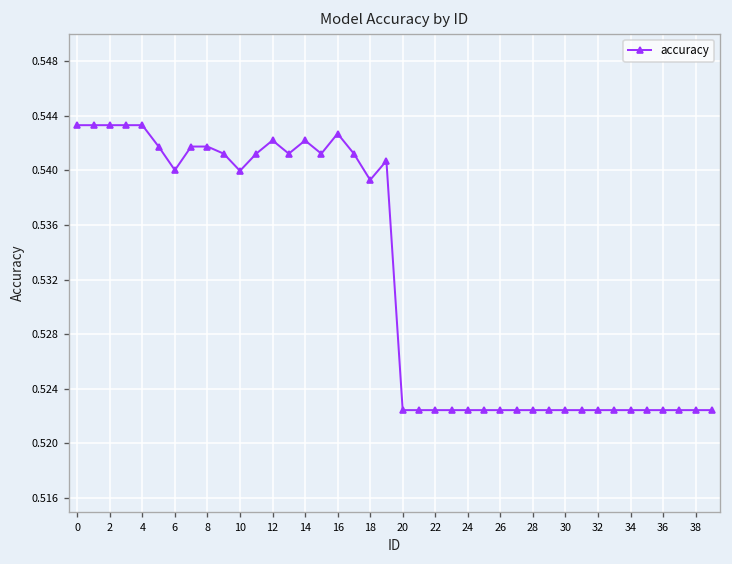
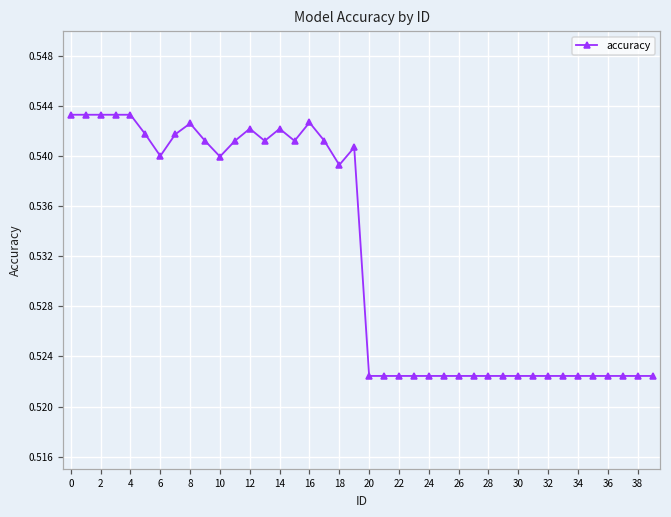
  {
    "0": 0.5433,
    "2": 0.5433,
    "4": 0.5433,
    "6": 0.5400,
-   "8": 0.5418,
+   "8": 0.5426,
    "10": 0.5400,
    "12": 0.5422,
    "14": 0.5422,
    "16": 0.5427,
    "18": 0.5393,
    "20": 0.5224,
    "22": 0.5224,
    "24": 0.5224,
    "26": 0.5224,
    "28": 0.5224,
    "30": 0.5224,
    "32": 0.5224,
    "34": 0.5224,
    "36": 0.5224,
    "38": 0.5224
  }
